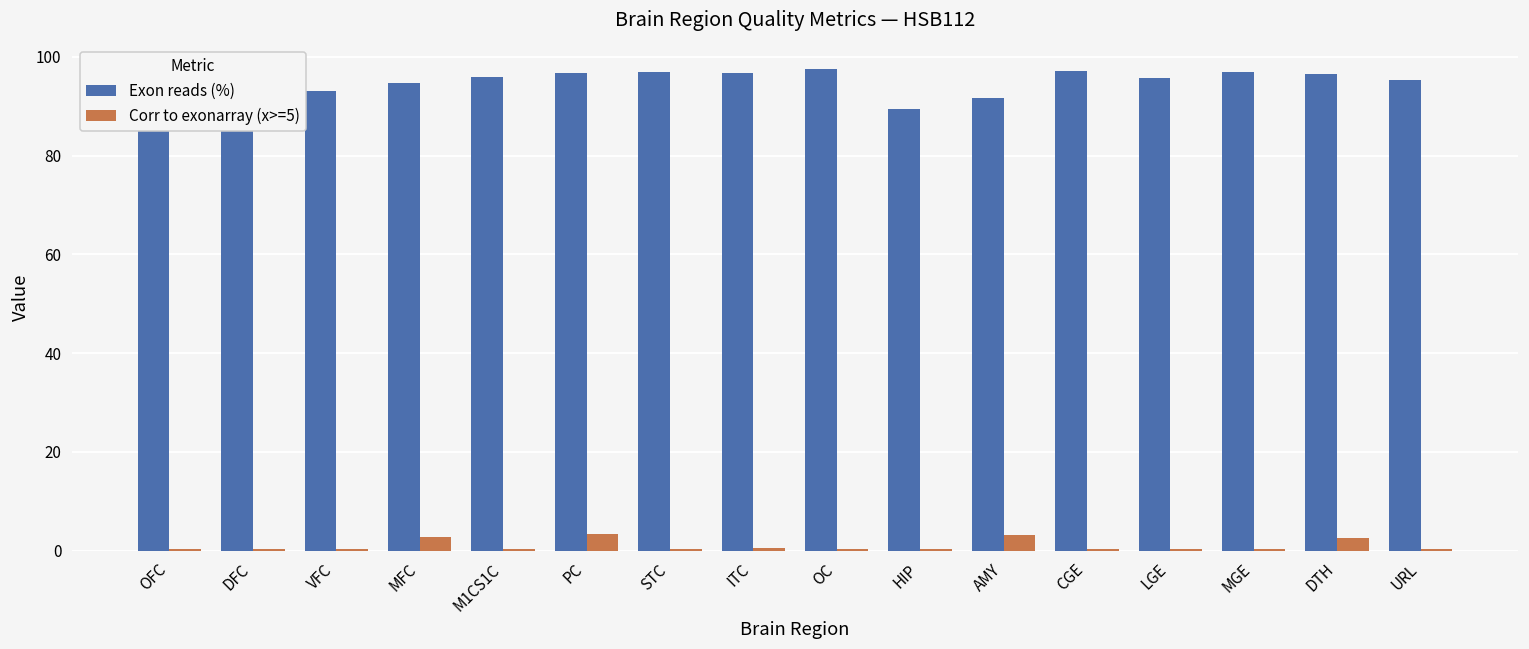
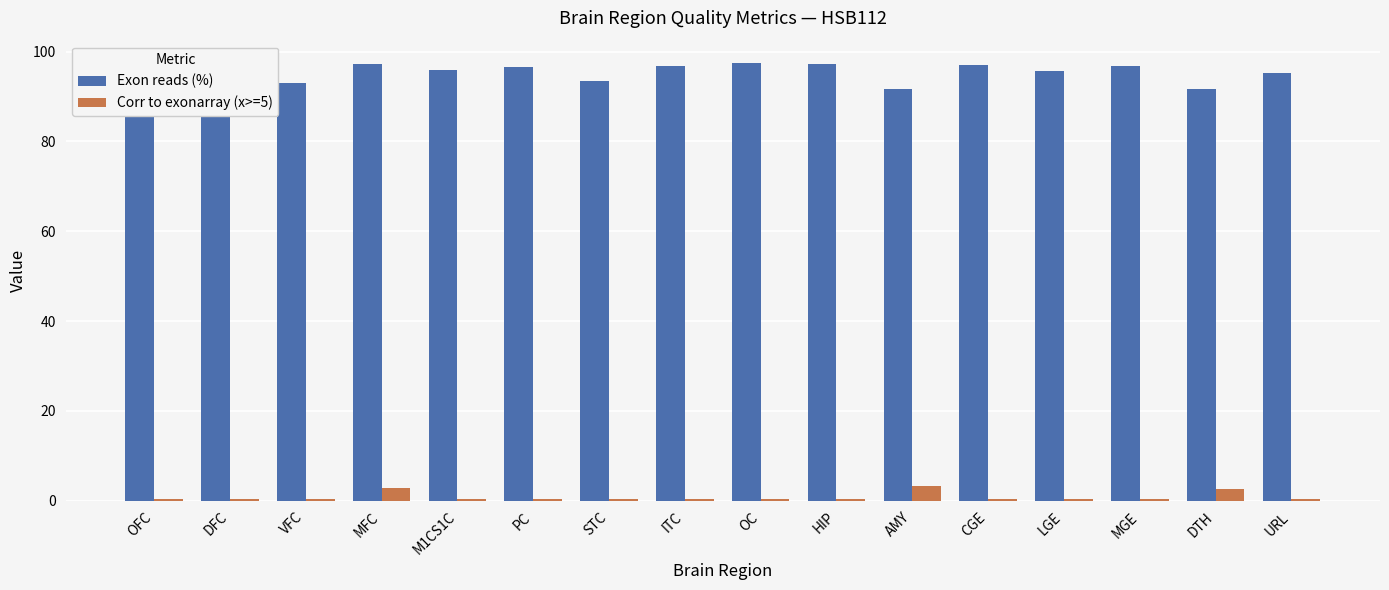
  {
    "Exon reads (%)": {
      "VFC": 93,
-     "MFC": 95,
+     "MFC": 97,
      "M1CS1C": 96,
      "PC": 97,
-     "STC": 97,
+     "STC": 94,
      "ITC": 97,
      "OC": 98,
-     "HIP": 89,
+     "HIP": 97,
      "AMY": 92,
      "CGE": 97,
      "LGE": 96,
      "MGE": 97,
-     "DTH": 97,
+     "DTH": 92,
      "URL": 95
    },
    "Corr to exonarray (x>=5)": {
      "MFC": 3,
-     "PC": 3,
+     "PC": 0,
      "AMY": 3,
      "DTH": 3
    }
  }
